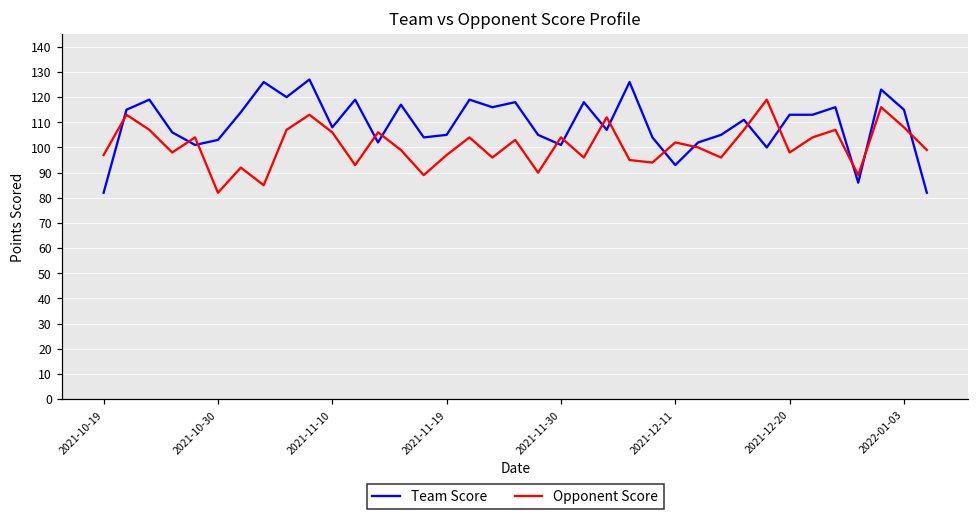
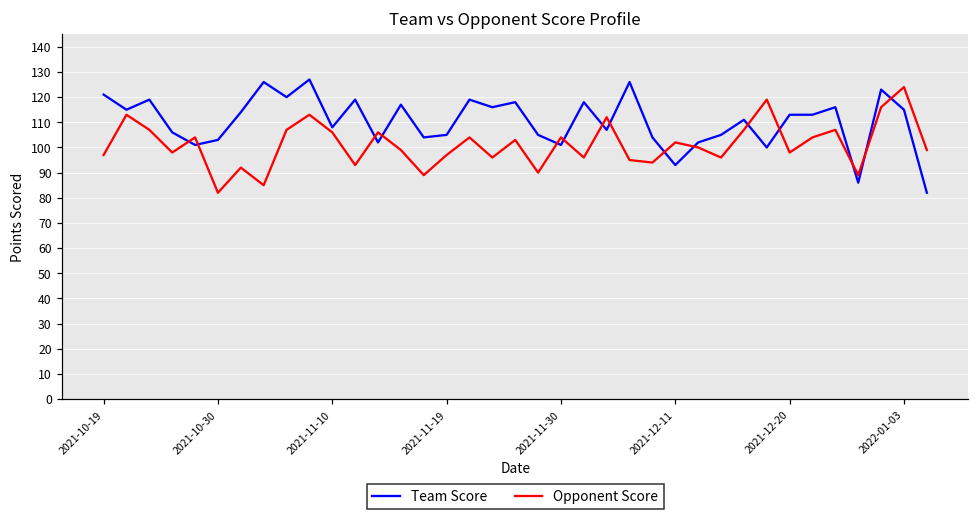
  {
    "Team Score": {
-     "2021-10-19": 82,
+     "2021-10-19": 121,
      "2021-10-30": 103,
      "2021-11-10": 108,
      "2021-11-19": 105,
      "2021-11-30": 101,
      "2021-12-11": 93,
      "2021-12-20": 113,
      "2022-01-03": 115
    },
    "Opponent Score": {
      "2021-10-19": 97,
      "2021-10-30": 82,
      "2021-11-10": 106,
      "2021-11-19": 97,
      "2021-11-30": 104,
      "2021-12-11": 102,
      "2021-12-20": 98,
-     "2022-01-03": 108
+     "2022-01-03": 124
    }
  }
